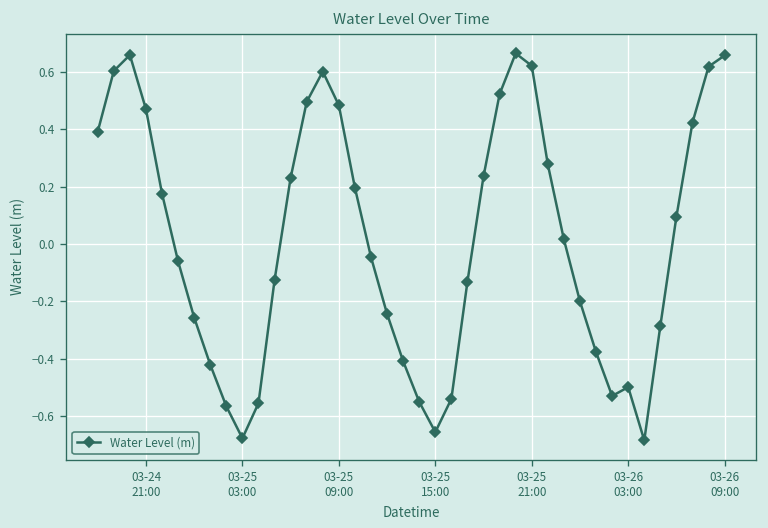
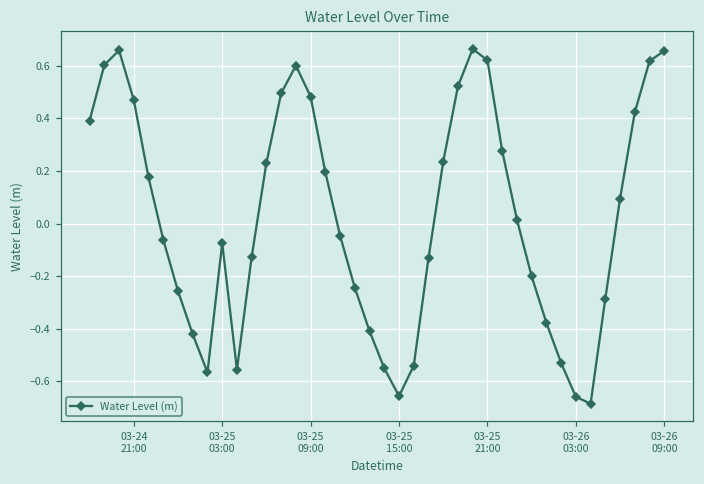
  {
    "03-24 21:00": 0.47,
-   "03-25 03:00": -0.68,
+   "03-25 03:00": -0.07,
    "03-25 09:00": 0.48,
    "03-25 15:00": -0.66,
    "03-25 21:00": 0.62,
-   "03-26 03:00": -0.50,
+   "03-26 03:00": -0.66,
    "03-26 09:00": 0.66
  }
